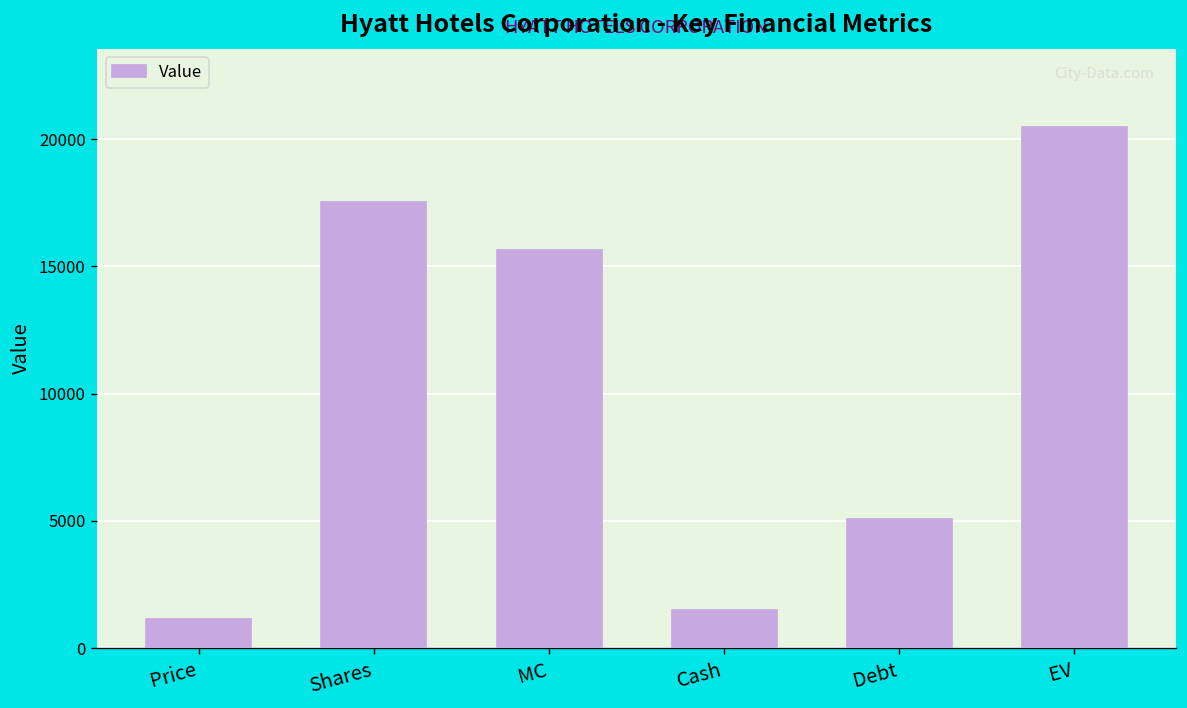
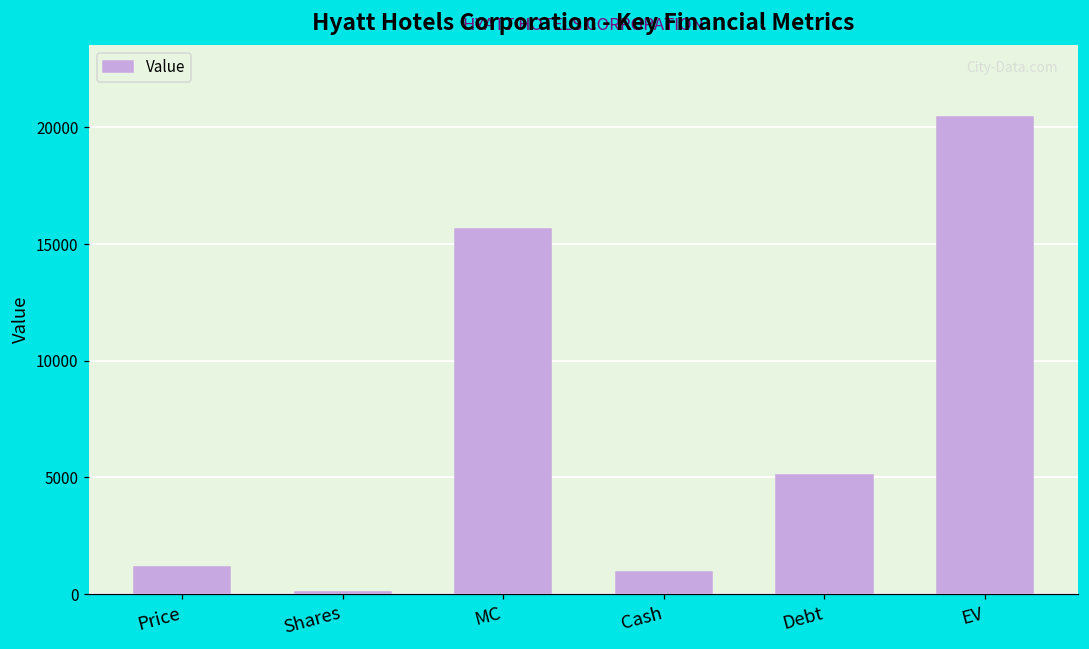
  {
    "Price": 1100,
-   "Shares": 17500,
+   "Shares": 100,
    "MC": 15600,
-   "Cash": 1500,
+   "Cash": 900,
    "Debt": 5100,
    "EV": 20500
  }
